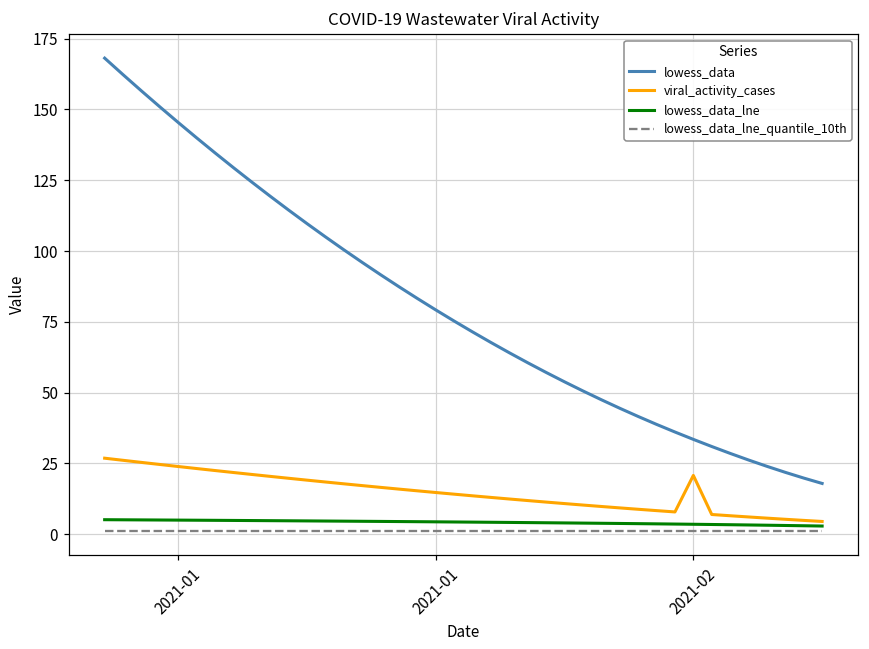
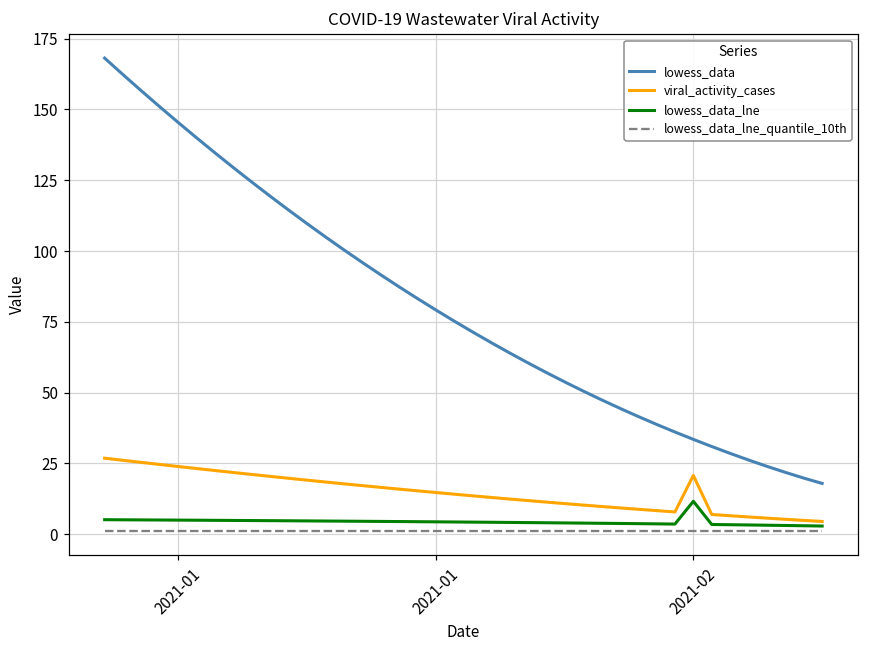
  {
    "lowess_data": {
      "2021-02": 33
    },
    "viral_activity_cases": {
      "2021-02": 21
    },
    "lowess_data_lne": {
-     "2021-02": 4
+     "2021-02": 12
    },
    "lowess_data_lne_quantile_10th": {
      "2021-02": 1
    }
  }
